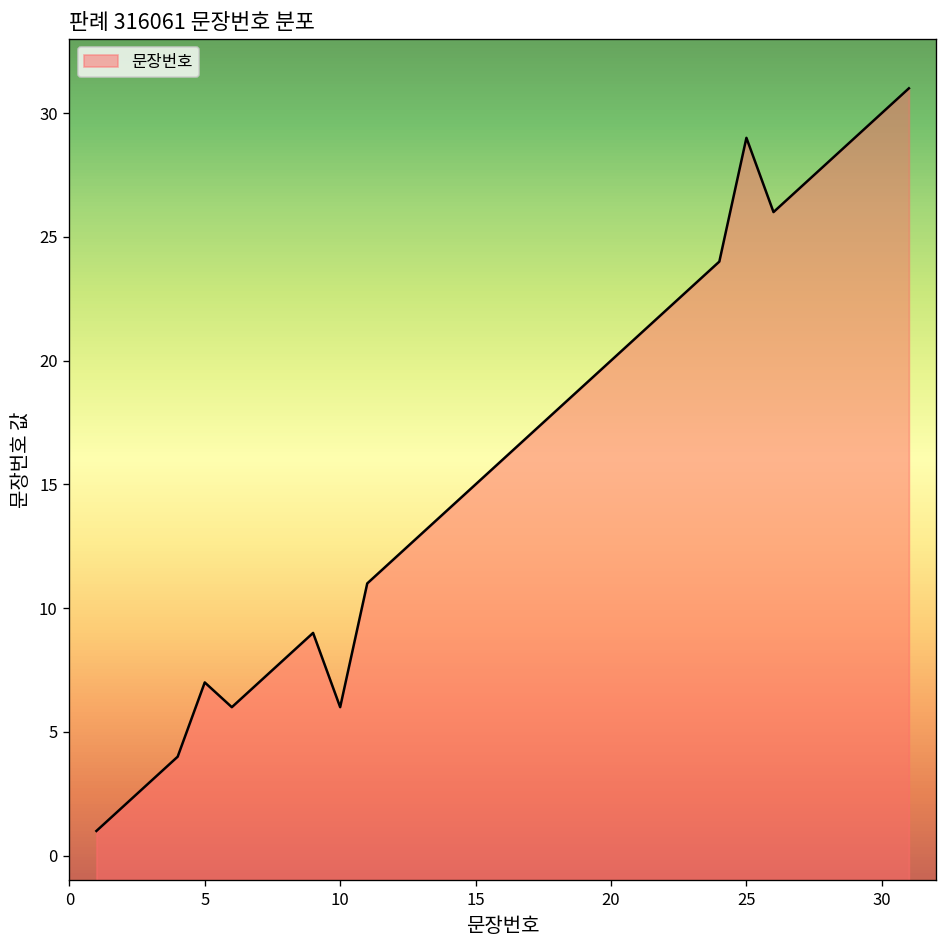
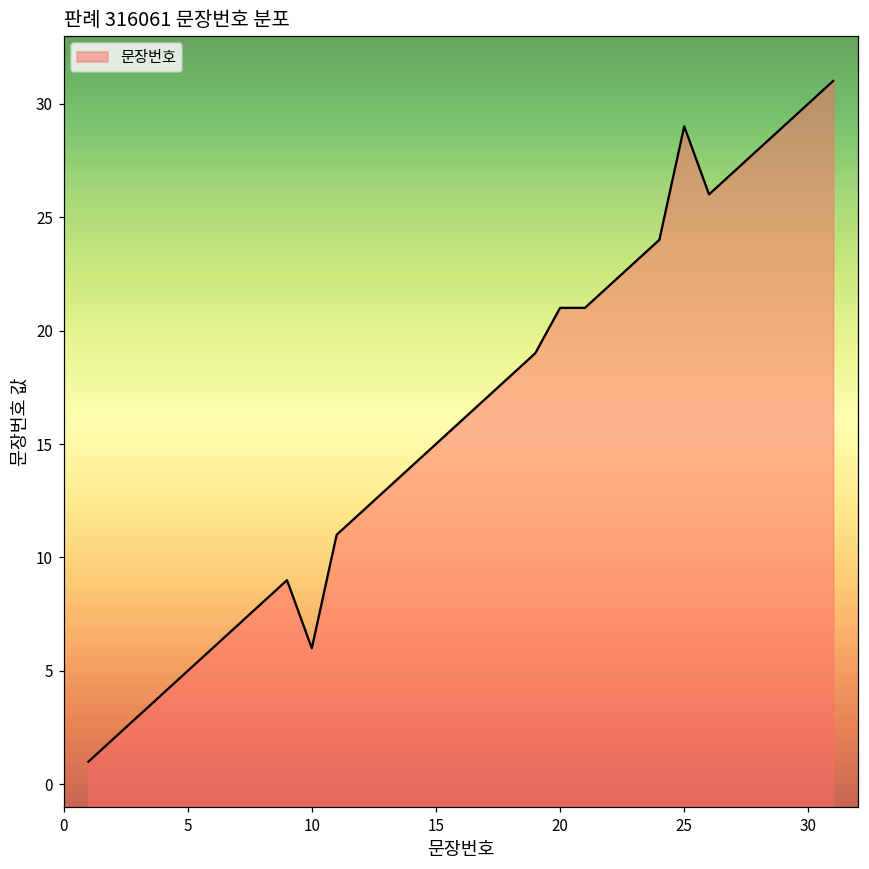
  {
-   "5": 7,
+   "5": 5,
    "10": 6,
    "15": 15,
-   "20": 20,
+   "20": 21,
    "25": 29,
    "30": 30
  }
